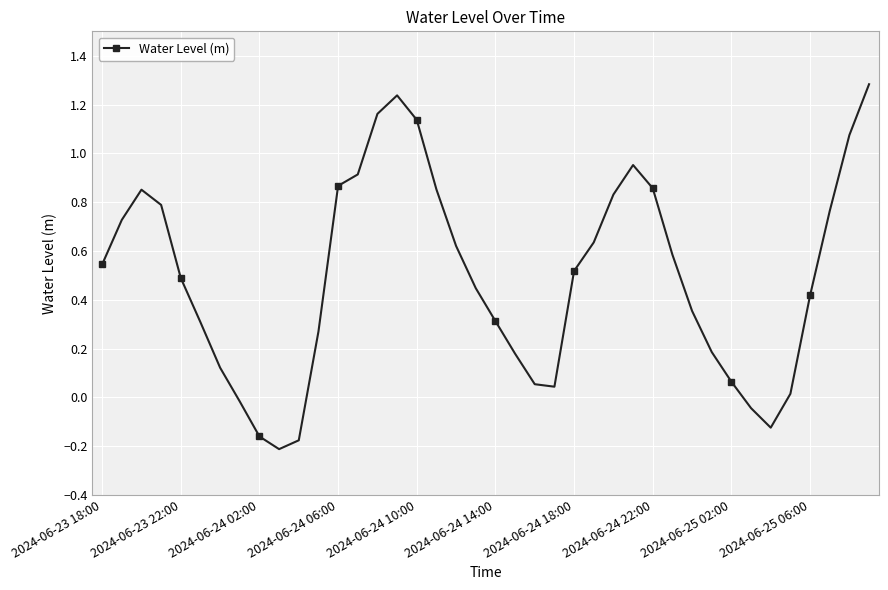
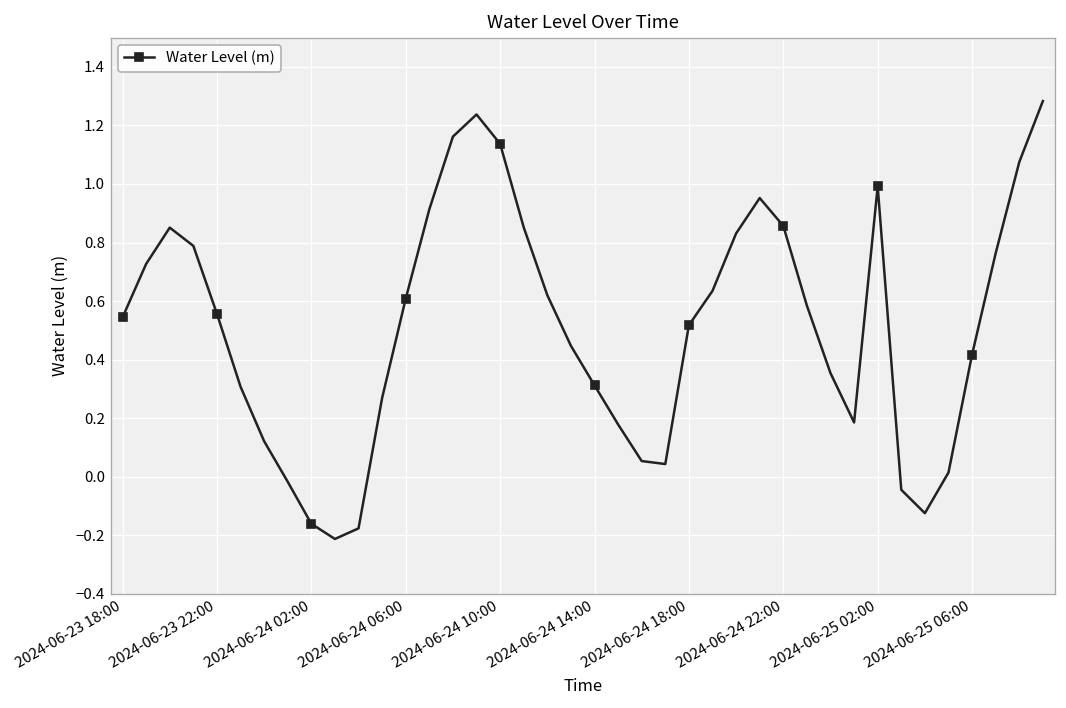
  {
    "2024-06-23 18:00": 0.54,
-   "2024-06-23 22:00": 0.49,
+   "2024-06-23 22:00": 0.56,
    "2024-06-24 02:00": -0.16,
-   "2024-06-24 06:00": 0.87,
+   "2024-06-24 06:00": 0.61,
    "2024-06-24 10:00": 1.14,
    "2024-06-24 14:00": 0.31,
    "2024-06-24 18:00": 0.52,
    "2024-06-24 22:00": 0.86,
-   "2024-06-25 02:00": 0.06,
+   "2024-06-25 02:00": 0.99,
    "2024-06-25 06:00": 0.42
  }
